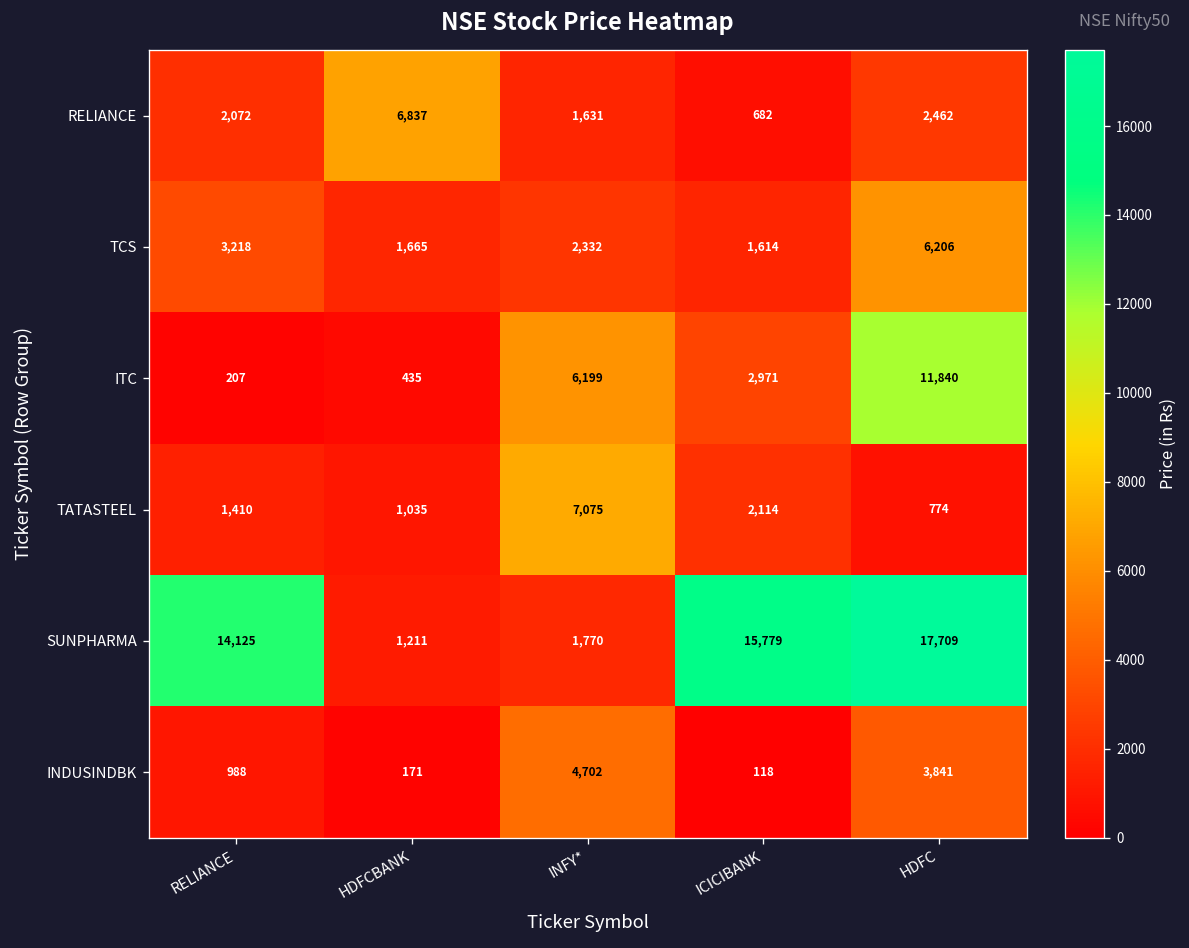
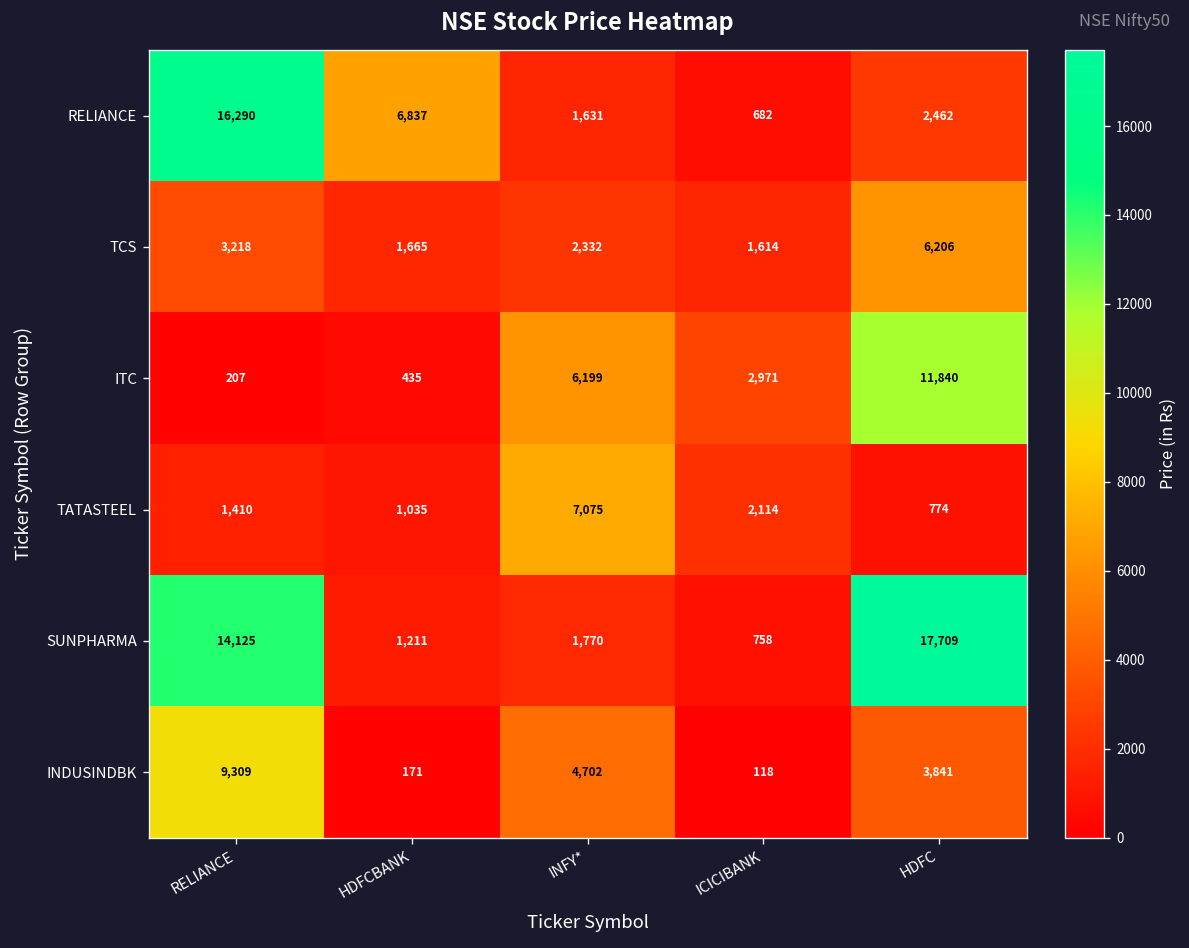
  {
    "RELIANCE": {
-     "RELIANCE": "2,072",
+     "RELIANCE": "16,290",
      "HDFCBANK": "6,837",
      "INFY*": "1,631",
      "ICICIBANK": "682",
      "HDFC": "2,462"
    },
    "TCS": {
      "RELIANCE": "3,218",
      "HDFCBANK": "1,665",
      "INFY*": "2,332",
      "ICICIBANK": "1,614",
      "HDFC": "6,206"
    },
    "ITC": {
      "RELIANCE": "207",
      "HDFCBANK": "435",
      "INFY*": "6,199",
      "ICICIBANK": "2,971",
      "HDFC": "11,840"
    },
    "TATASTEEL": {
      "RELIANCE": "1,410",
      "HDFCBANK": "1,035",
      "INFY*": "7,075",
      "ICICIBANK": "2,114",
      "HDFC": "774"
    },
    "SUNPHARMA": {
      "RELIANCE": "14,125",
      "HDFCBANK": "1,211",
      "INFY*": "1,770",
-     "ICICIBANK": "15,779",
+     "ICICIBANK": "758",
      "HDFC": "17,709"
    },
    "INDUSINDBK": {
-     "RELIANCE": "988",
+     "RELIANCE": "9,309",
      "HDFCBANK": "171",
      "INFY*": "4,702",
      "ICICIBANK": "118",
      "HDFC": "3,841"
    }
  }
